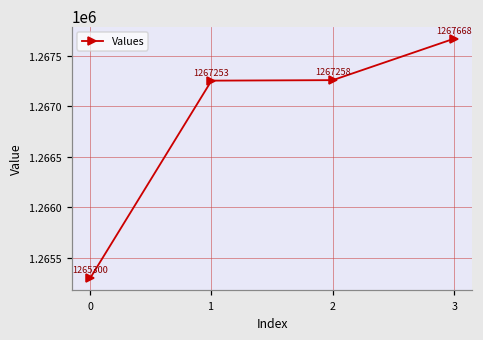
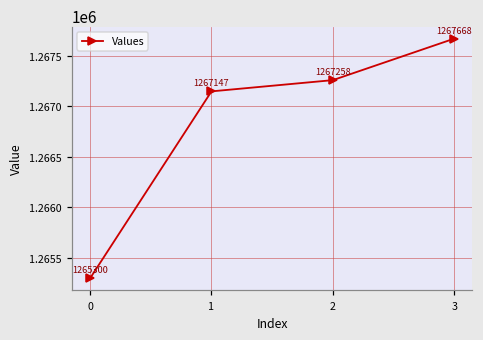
  {
    "0": 1265300,
-   "1": 1267253,
+   "1": 1267147,
    "2": 1267258,
    "3": 1267668
  }
